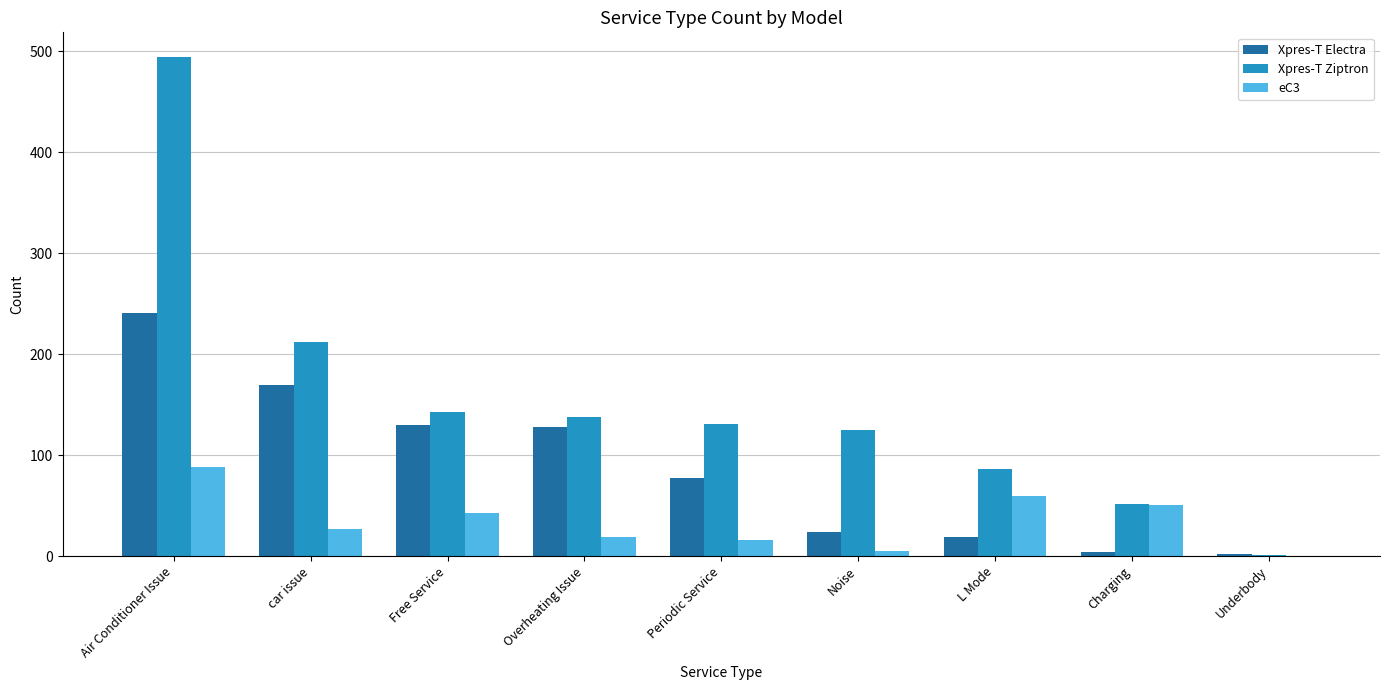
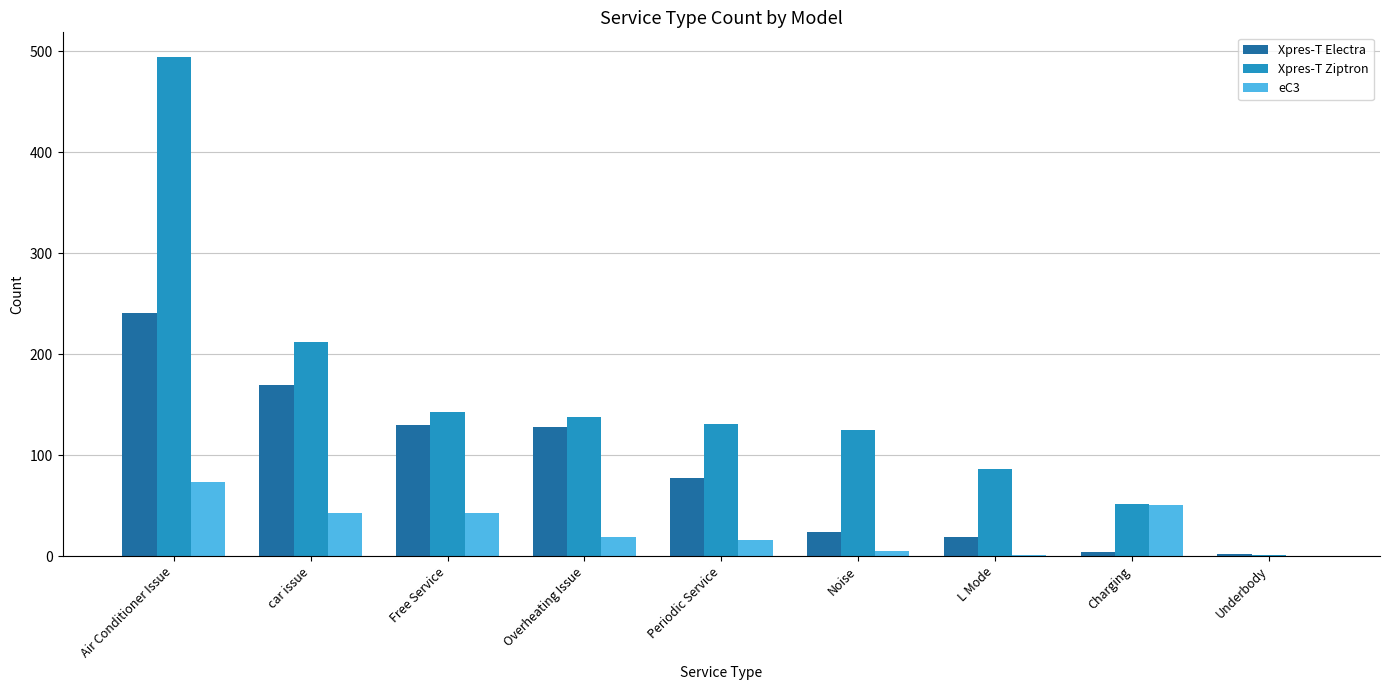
  {
    "eC3": {
-     "Air Conditioner Issue": 88,
-     "car issue": 27,
+     "Air Conditioner Issue": 73,
+     "car issue": 43,
      "Free Service": 43,
      "Overheating Issue": 19,
      "Periodic Service": 16,
      "Noise": 5,
-     "L Mode": 60,
+     "L Mode": 1,
      "Charging": 51,
      "Underbody": 0
    }
  }
